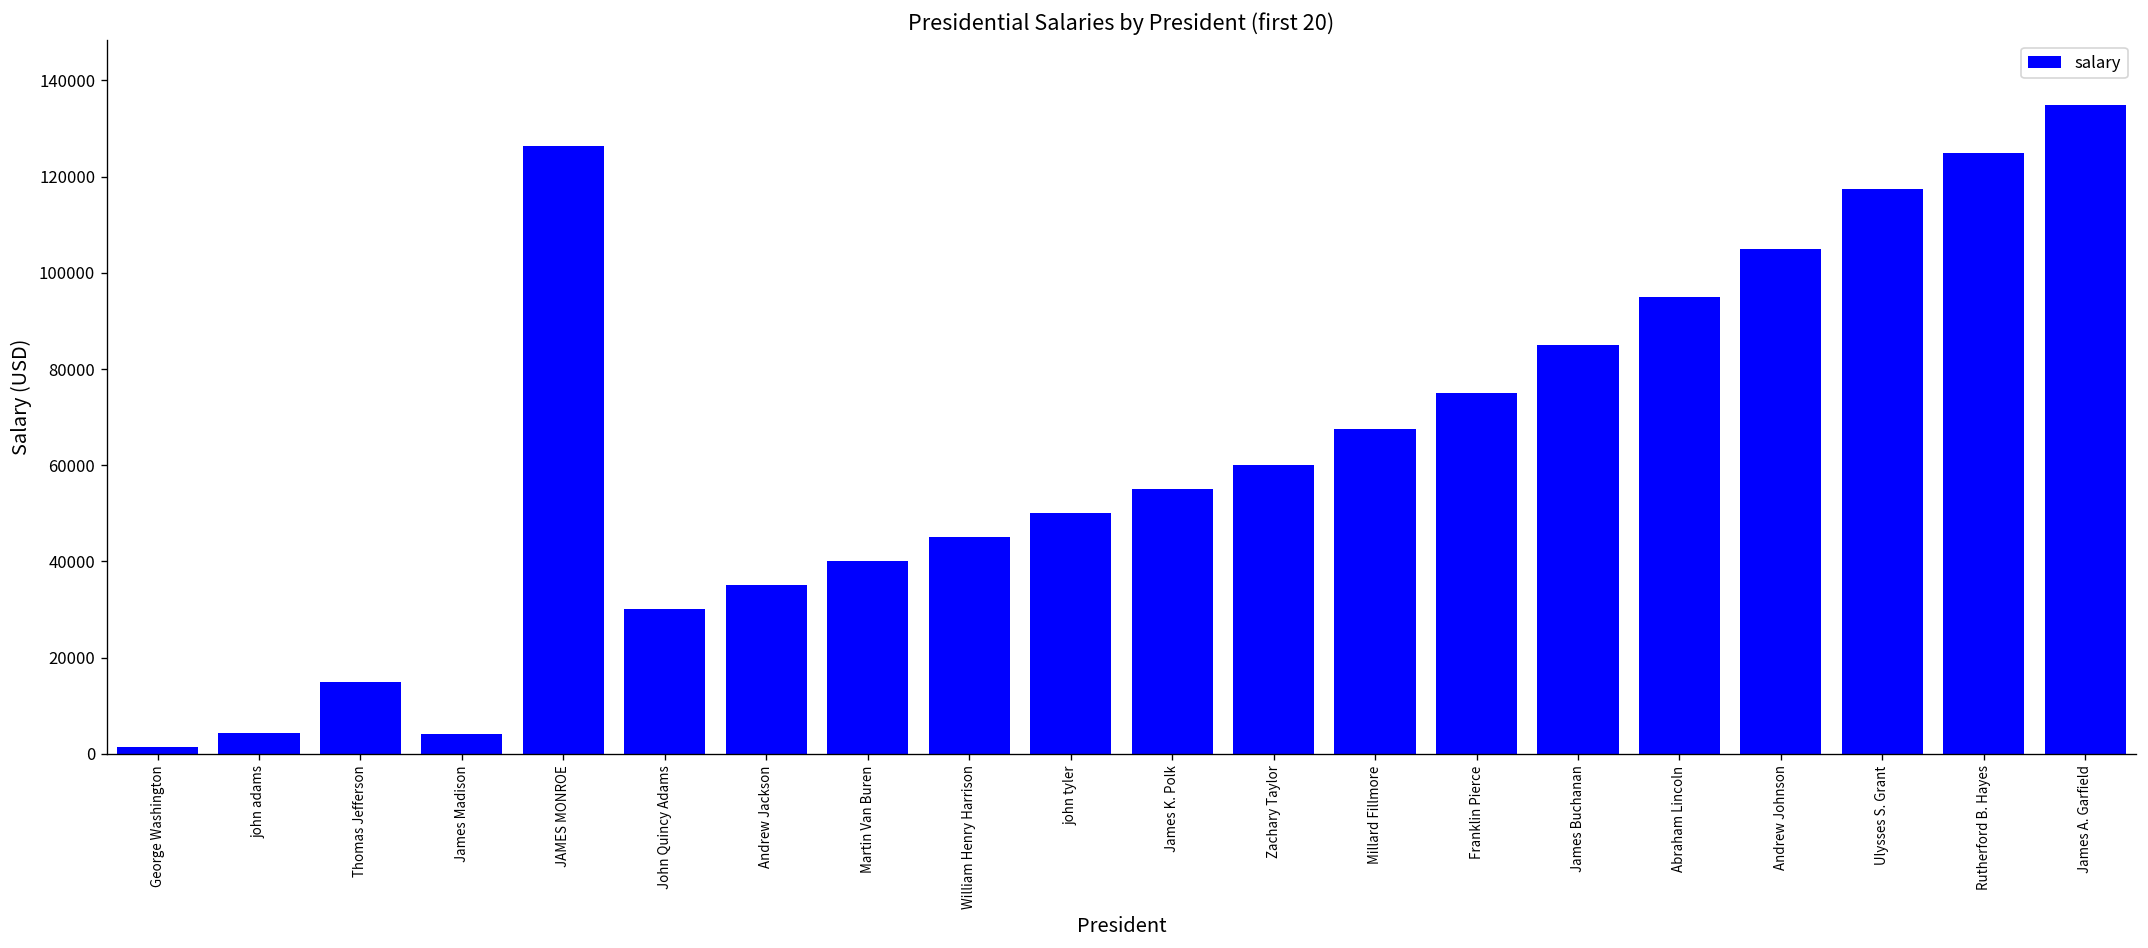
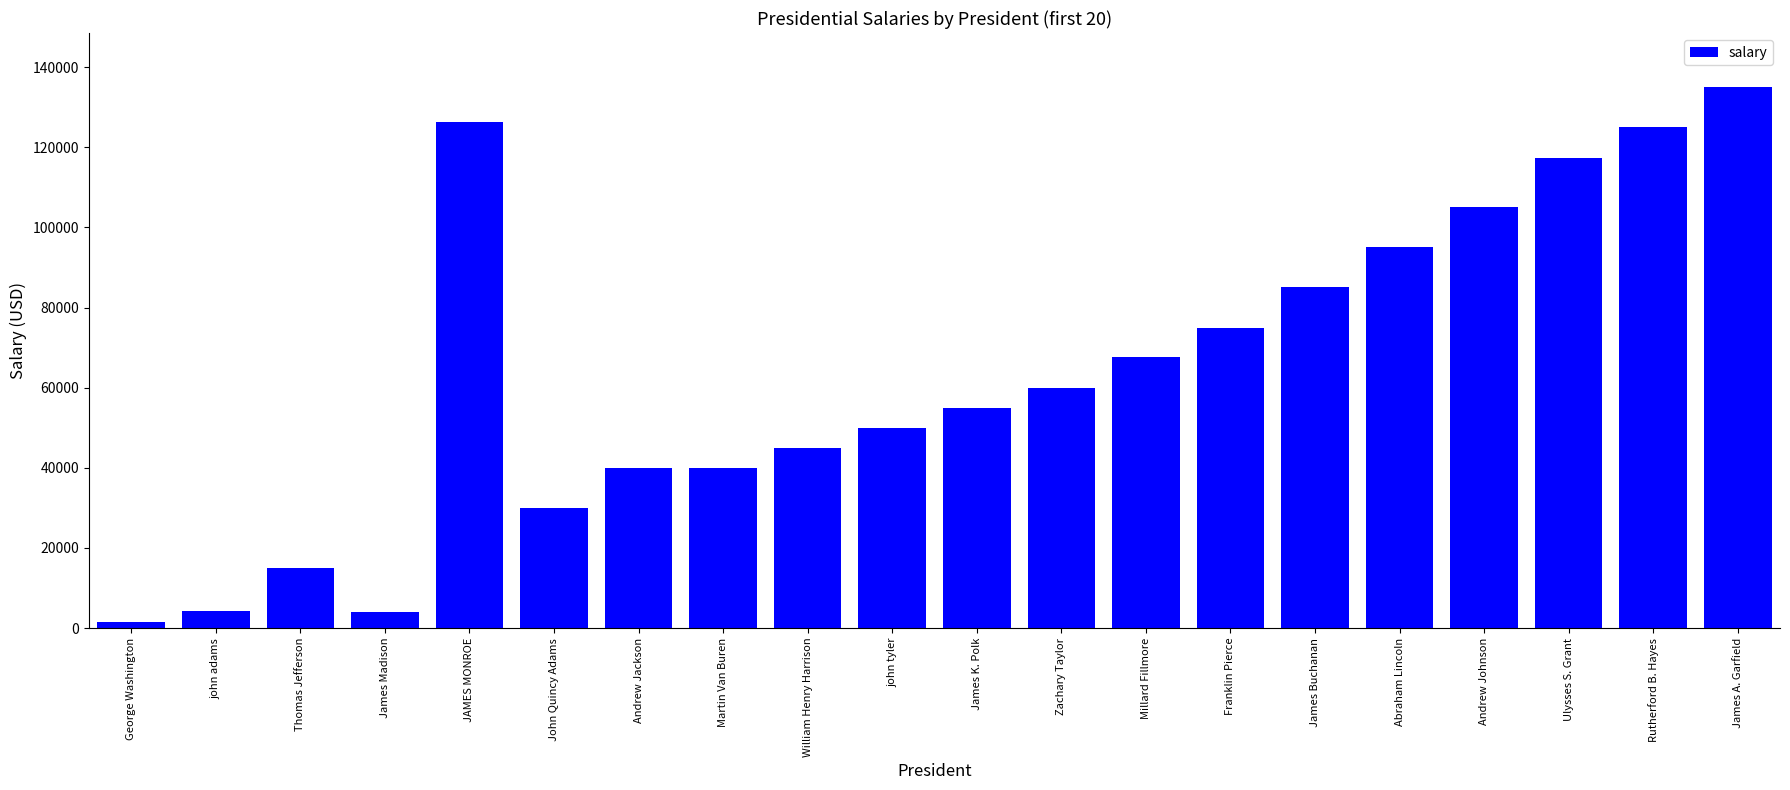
  {
    "George Washington": 1000,
    "john adams": 4000,
    "Thomas Jefferson": 15000,
    "James Madison": 4000,
    "JAMES MONROE": 126000,
    "John Quincy Adams": 30000,
-   "Andrew Jackson": 35000,
+   "Andrew Jackson": 40000,
    "Martin Van Buren": 40000,
    "William Henry Harrison": 45000,
    "john tyler": 50000,
    "James K. Polk": 55000,
    "Zachary Taylor": 60000,
    "Millard Fillmore": 68000,
    "Franklin Pierce": 75000,
    "James Buchanan": 85000,
    "Abraham Lincoln": 95000,
    "Andrew Johnson": 105000,
    "Ulysses S. Grant": 117000,
    "Rutherford B. Hayes": 125000,
    "James A. Garfield": 135000
  }
